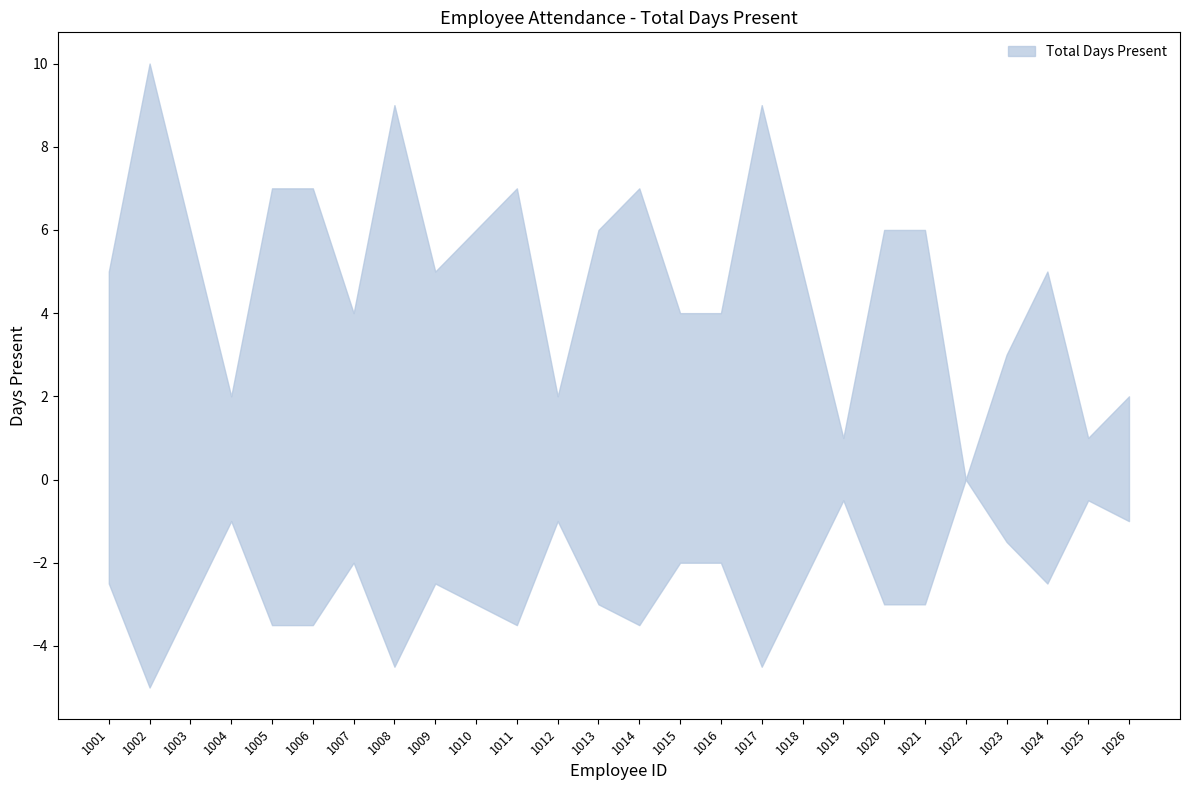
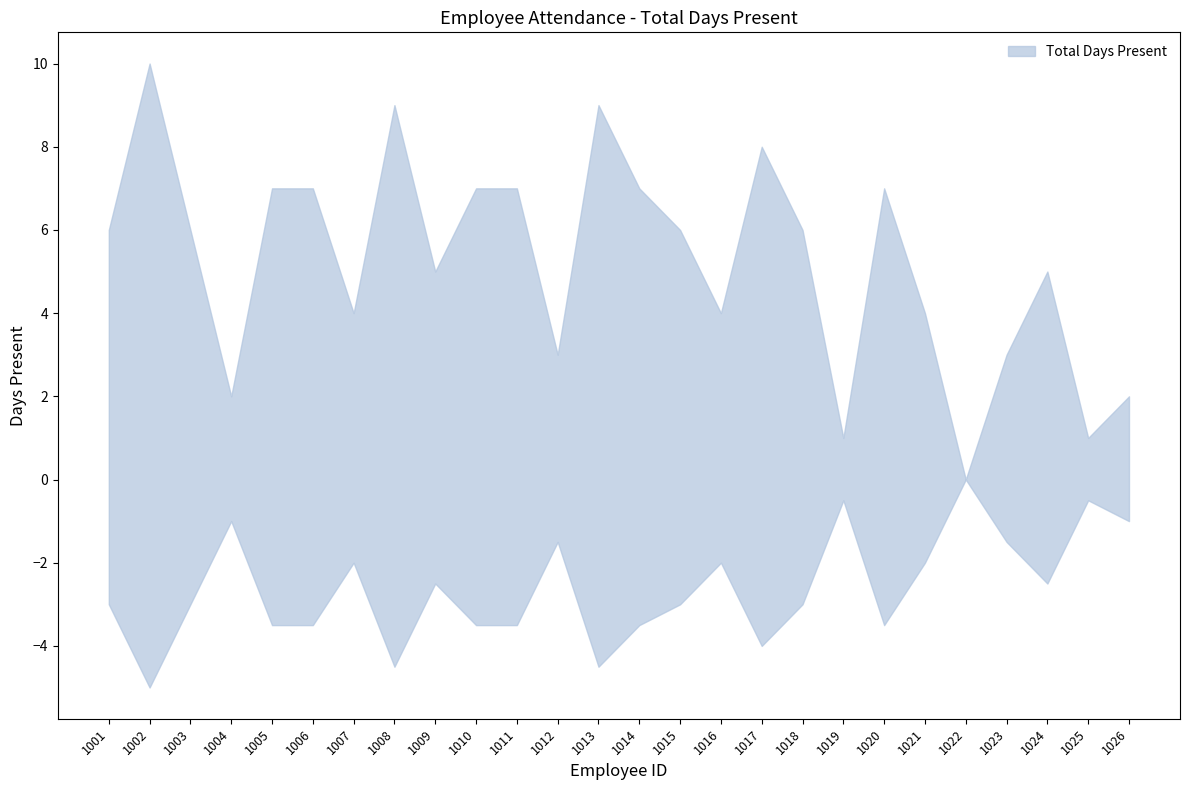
  {
-   "1001": 5,
-   "1010": 6,
-   "1012": 2,
-   "1013": 6,
-   "1015": 4,
-   "1017": 9,
-   "1018": 5,
-   "1020": 6,
-   "1021": 6
+   "1001": 6,
+   "1010": 7,
+   "1012": 3,
+   "1013": 9,
+   "1015": 6,
+   "1017": 8,
+   "1018": 6,
+   "1020": 7,
+   "1021": 4
  }
